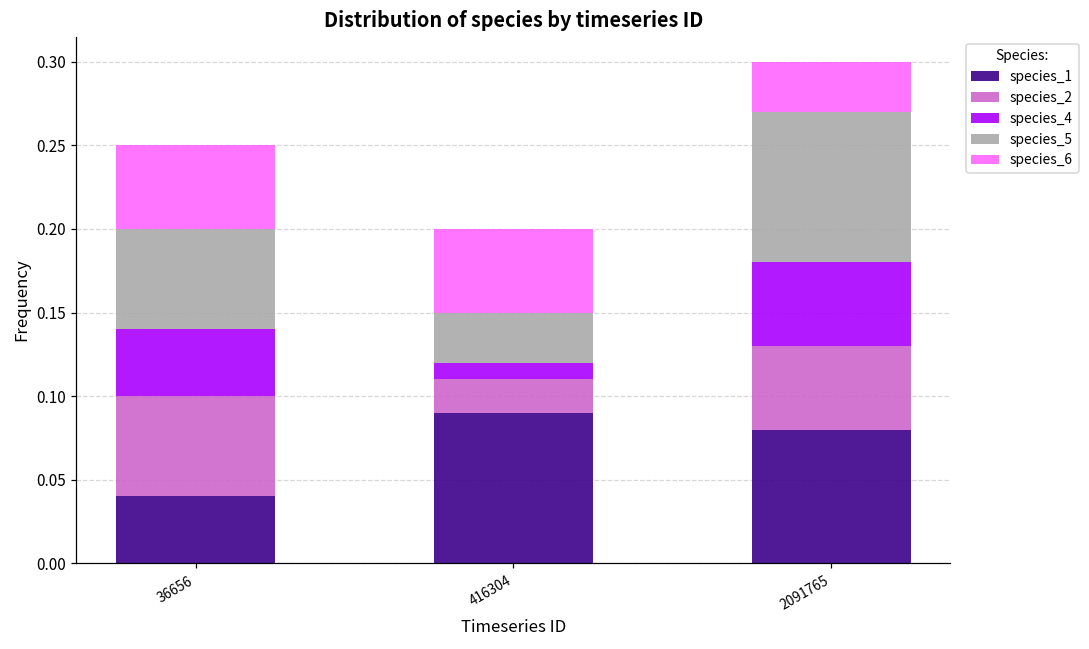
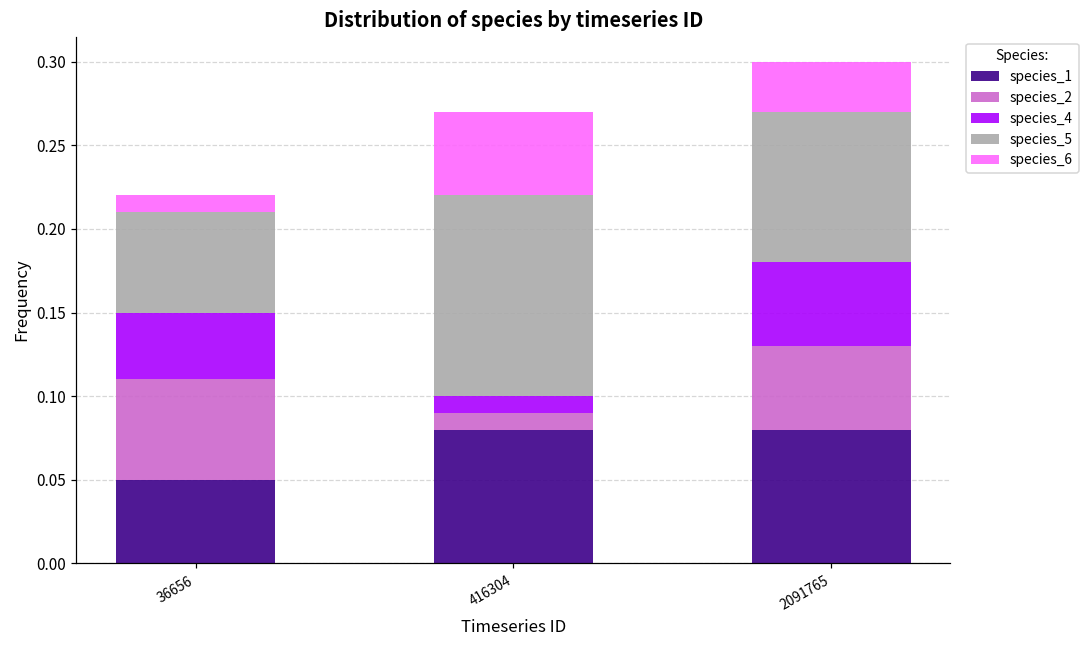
  {
    "species_1": {
-     "36656": 0.04,
-     "416304": 0.09,
+     "36656": 0.05,
+     "416304": 0.08,
      "2091765": 0.08
    },
    "species_2": {
      "36656": 0.06,
-     "416304": 0.02,
+     "416304": 0.01,
      "2091765": 0.05
    },
    "species_4": {
      "36656": 0.04,
      "416304": 0.01,
      "2091765": 0.05
    },
    "species_5": {
      "36656": 0.06,
-     "416304": 0.03,
+     "416304": 0.12,
      "2091765": 0.09
    },
    "species_6": {
-     "36656": 0.05,
+     "36656": 0.01,
      "416304": 0.05,
      "2091765": 0.03
    }
  }
